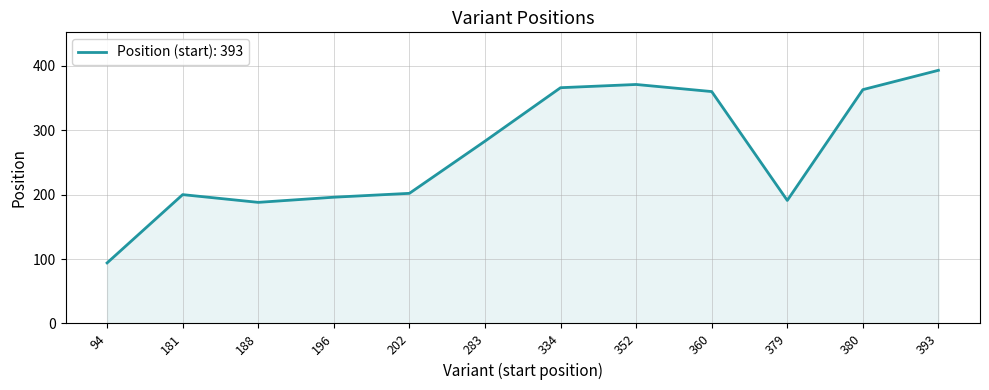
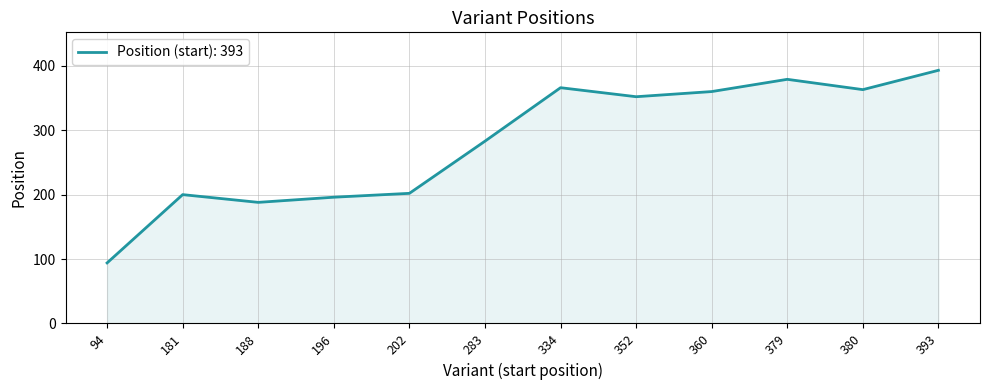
  {
    "94": 90,
    "181": 200,
    "188": 190,
    "196": 200,
    "202": 200,
    "283": 280,
    "334": 370,
-   "352": 370,
+   "352": 350,
    "360": 360,
-   "379": 190,
+   "379": 380,
    "380": 360,
    "393": 390
  }
